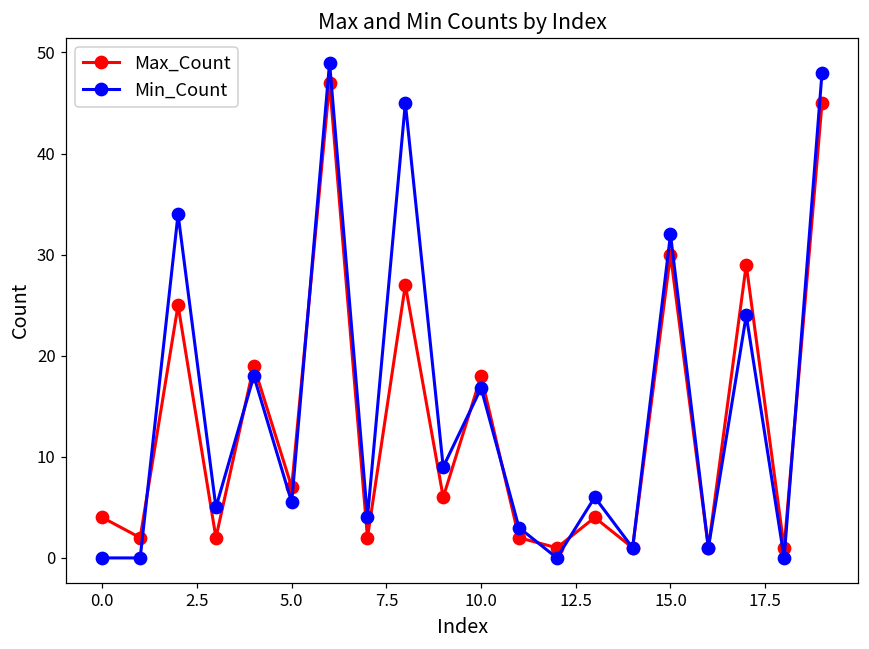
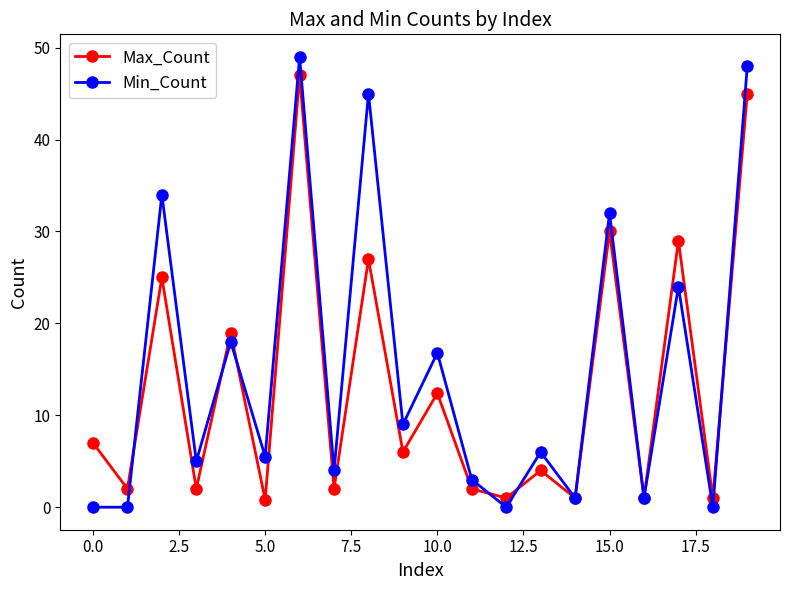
  {
    "Max_Count": {
-     "0.0": 4,
-     "5.0": 7,
-     "10.0": 18,
+     "0.0": 7,
+     "5.0": 1,
+     "10.0": 12,
      "15.0": 30
    },
    "Min_Count": {
      "0.0": 0,
      "5.0": 6,
      "10.0": 17,
      "15.0": 32
    }
  }
